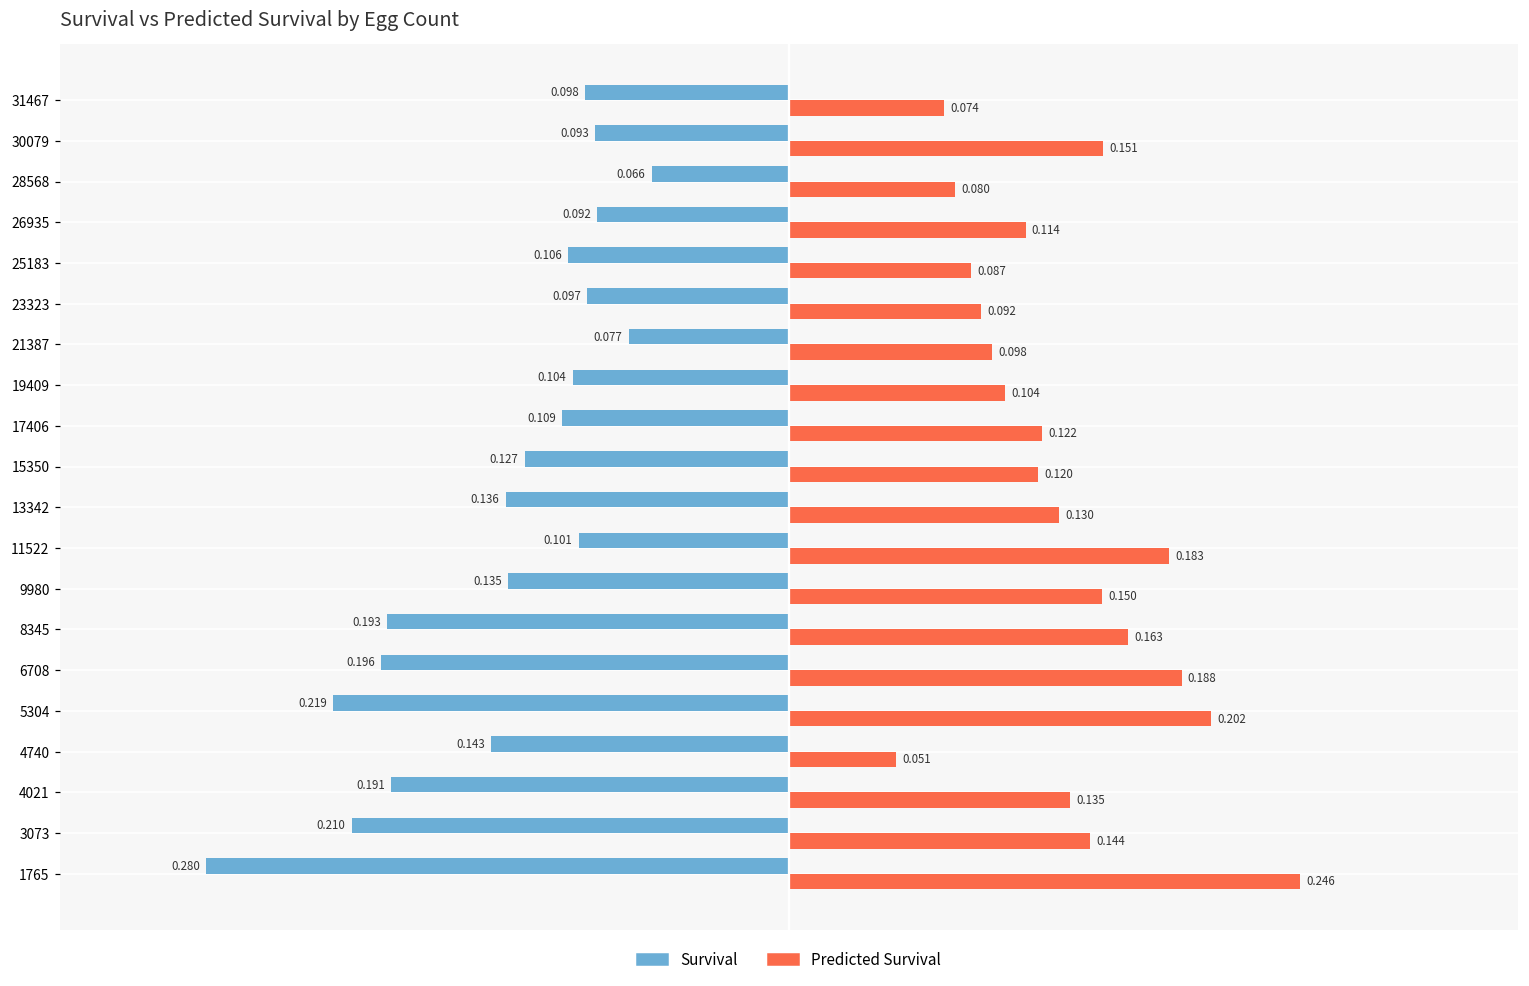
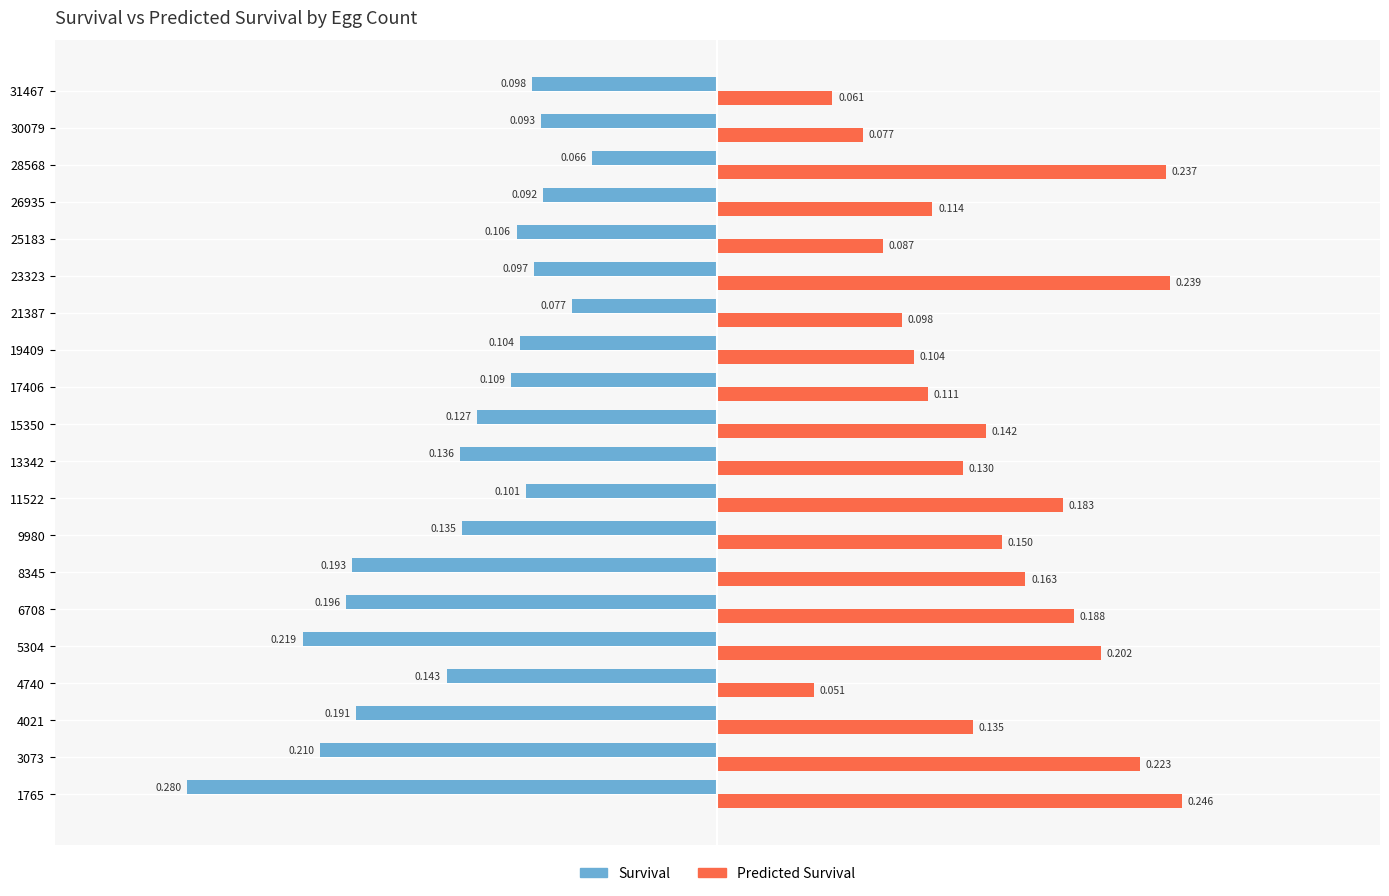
  {
    "Predicted Survival": {
-     "31467": 0.074,
-     "30079": 0.151,
-     "28568": 0.080,
+     "31467": 0.061,
+     "30079": 0.077,
+     "28568": 0.237,
      "26935": 0.114,
      "25183": 0.087,
-     "23323": 0.092,
+     "23323": 0.239,
      "21387": 0.098,
      "19409": 0.104,
-     "17406": 0.122,
-     "15350": 0.120,
+     "17406": 0.111,
+     "15350": 0.142,
      "13342": 0.130,
      "11522": 0.183,
      "9980": 0.150,
      "8345": 0.163,
      "6708": 0.188,
      "5304": 0.202,
      "4740": 0.051,
      "4021": 0.135,
-     "3073": 0.144,
+     "3073": 0.223,
      "1765": 0.246
    }
  }
